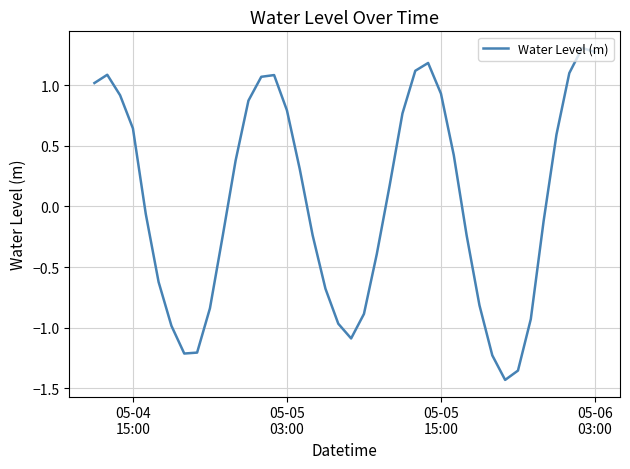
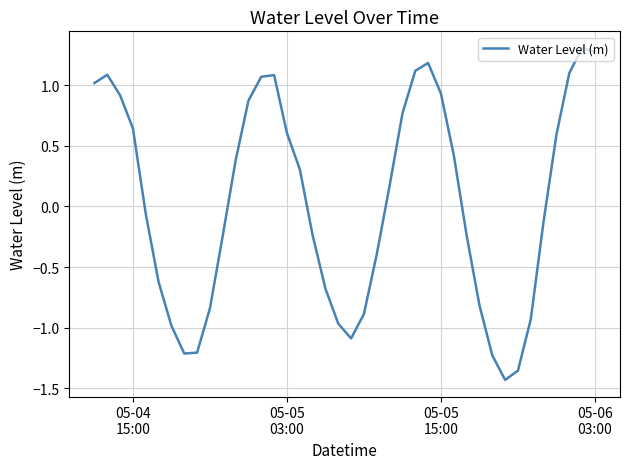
  {
    "05-04 15:00": 0.64,
-   "05-05 03:00": 0.79,
+   "05-05 03:00": 0.61,
    "05-05 15:00": 0.93
  }
